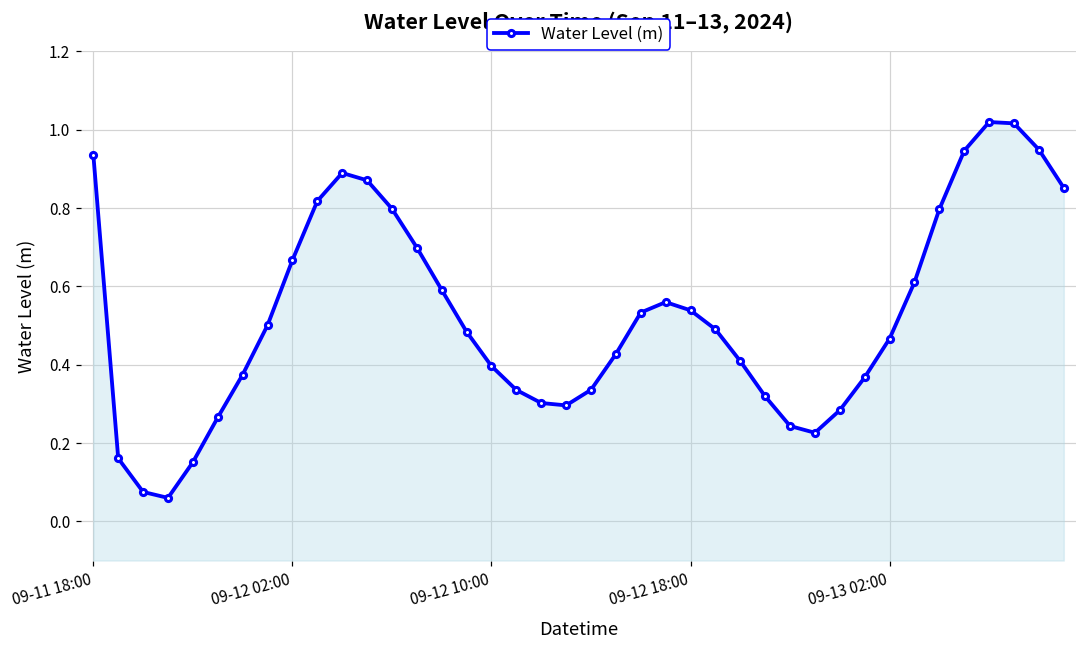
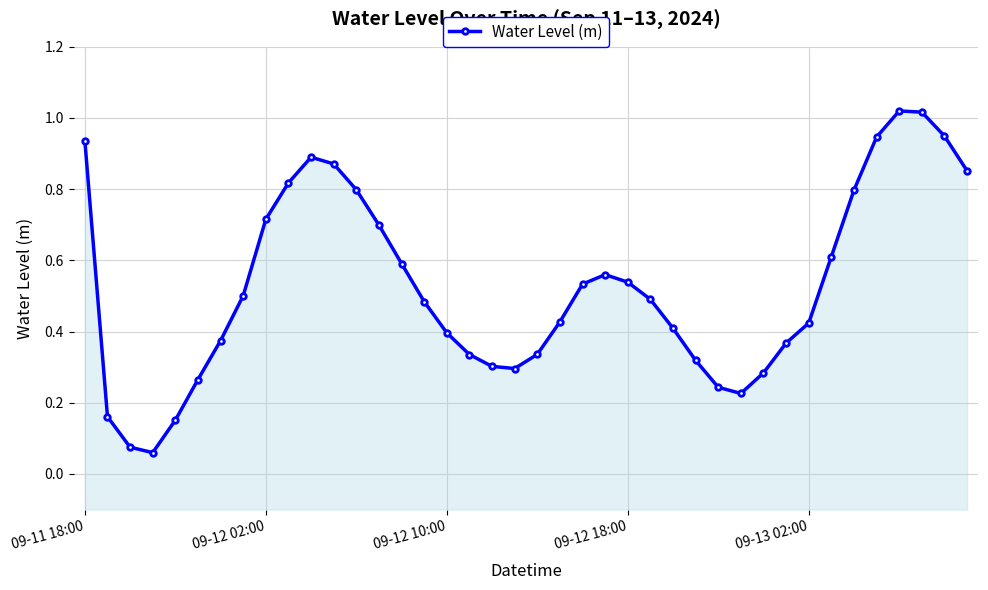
  {
    "09-11 18:00": 0.94,
-   "09-12 02:00": 0.67,
+   "09-12 02:00": 0.72,
    "09-12 10:00": 0.40,
    "09-12 18:00": 0.54,
-   "09-13 02:00": 0.47
+   "09-13 02:00": 0.42
  }
